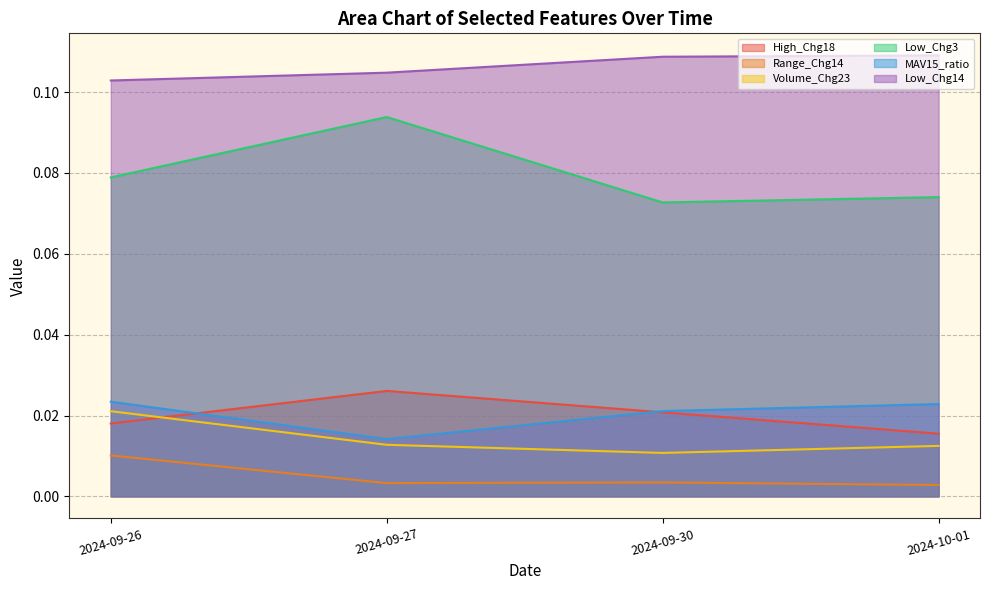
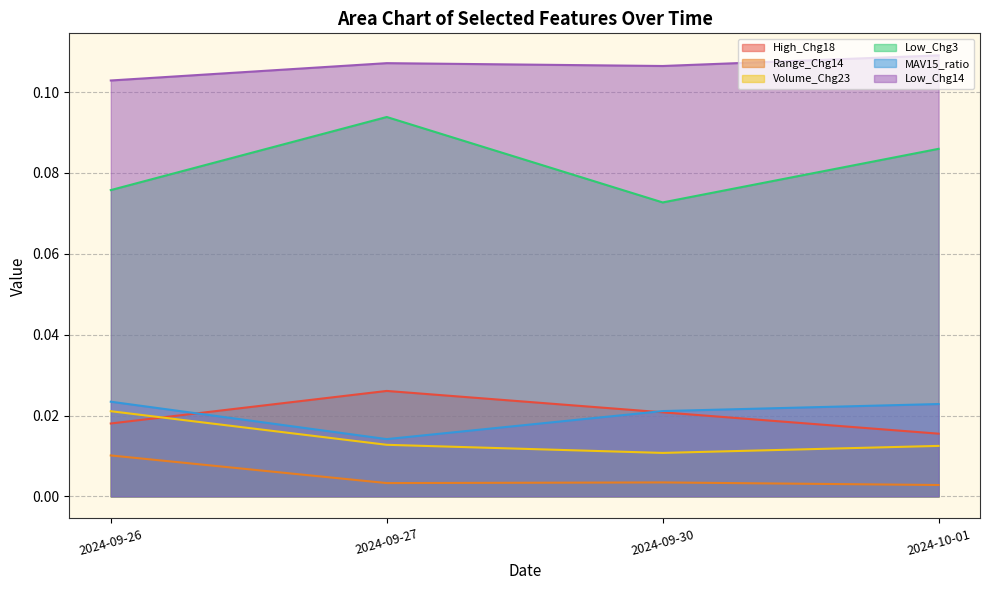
  {
    "Low_Chg3": {
-     "2024-09-26": 0.079,
+     "2024-09-26": 0.076,
      "2024-09-27": 0.094,
      "2024-09-30": 0.073,
-     "2024-10-01": 0.074
+     "2024-10-01": 0.086
    },
    "MAV15_ratio": {
      "2024-09-26": 0.023,
      "2024-09-27": 0.014,
      "2024-10-01": 0.023
    },
    "Low_Chg14": {
      "2024-09-26": 0.103,
-     "2024-09-27": 0.105,
-     "2024-09-30": 0.109
+     "2024-09-27": 0.107,
+     "2024-09-30": 0.106
    }
  }
